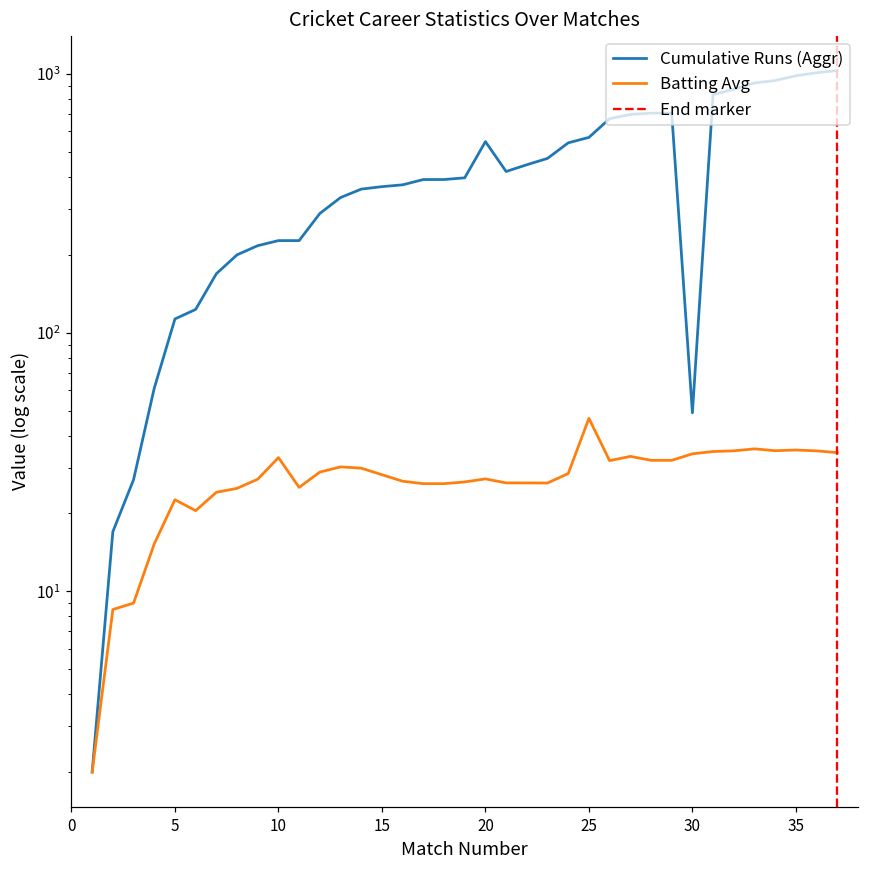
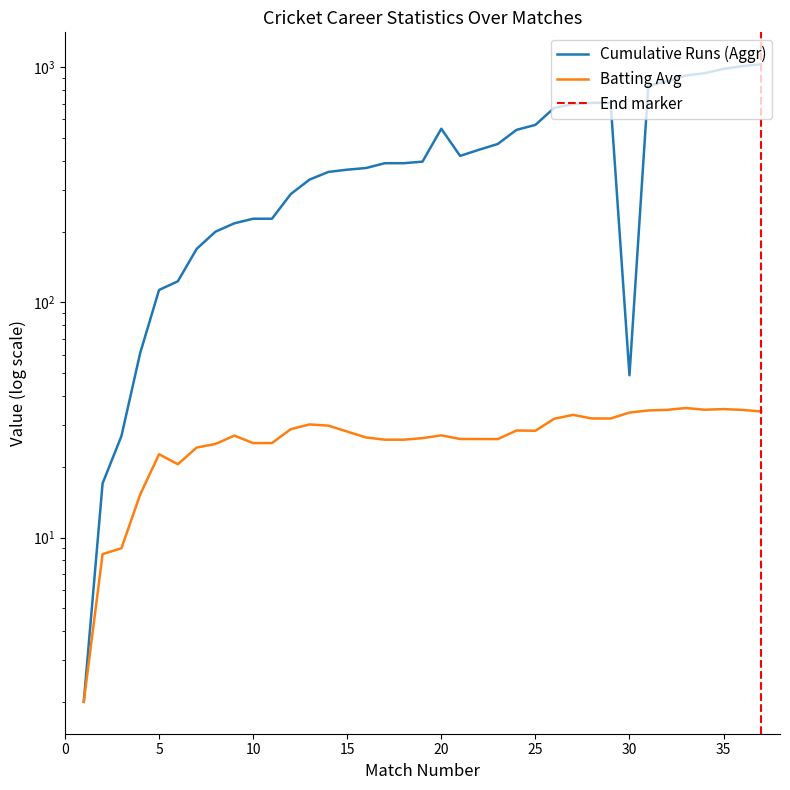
  {
    "Cumulative Runs (Aggr)": {
      "5": 110,
      "10": 230,
      "15": 370,
      "20": 550,
      "25": 570,
      "30": 49
    },
    "Batting Avg": {
      "5": 23,
-     "10": 33,
+     "10": 25,
      "15": 28,
      "20": 27,
-     "25": 47,
+     "25": 28,
      "30": 34,
      "35": 35
    }
  }
